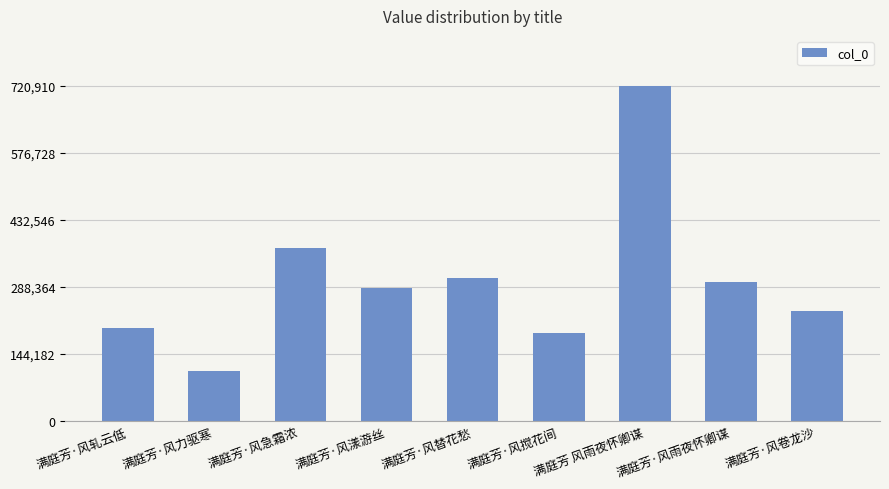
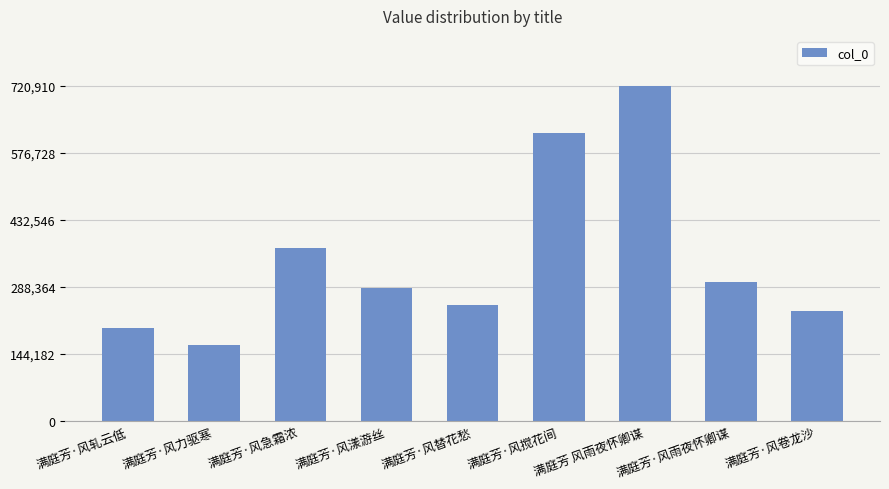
  {
    "满庭芳·风轧云低": "200,000",
-   "满庭芳·风力驱寒": "110,000",
+   "满庭芳·风力驱寒": "160,000",
    "满庭芳·风急霜浓": "370,000",
    "满庭芳·风漾游丝": "290,000",
-   "满庭芳·风替花愁": "310,000",
-   "满庭芳·风搅花间": "190,000",
+   "满庭芳·风替花愁": "250,000",
+   "满庭芳·风搅花间": "620,000",
    "满庭芳 风雨夜怀卿谋": "720,000",
    "满庭芳·风雨夜怀卿谋": "300,000",
    "满庭芳·风卷龙沙": "240,000"
  }
